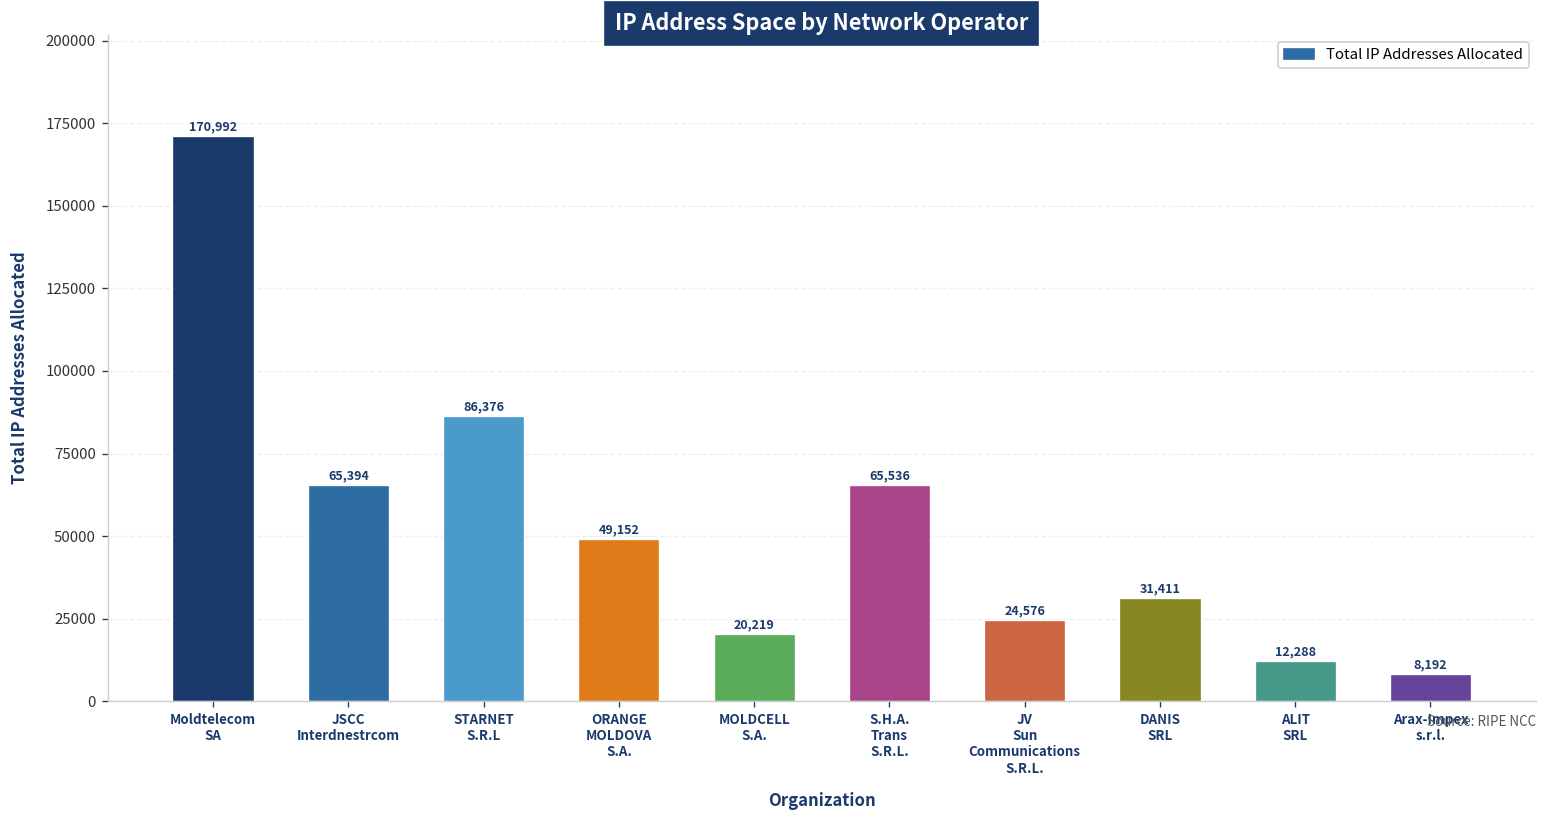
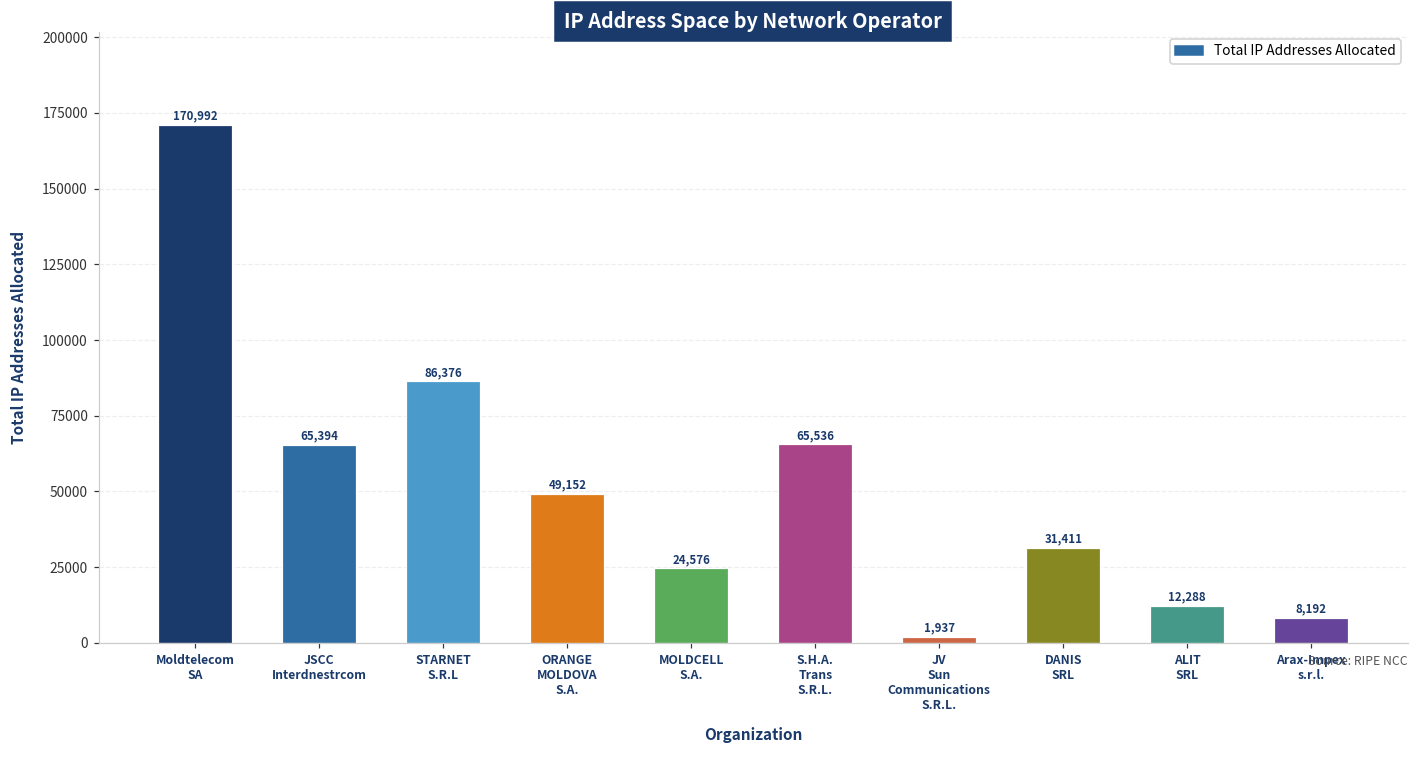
  {
    "Moldtelecom SA": "170,992",
    "JSCC Interdnestrcom": "65,394",
    "STARNET S.R.L": "86,376",
    "ORANGE MOLDOVA S.A.": "49,152",
-   "MOLDCELL S.A.": "20,219",
+   "MOLDCELL S.A.": "24,576",
    "S.H.A. Trans S.R.L.": "65,536",
-   "JV Sun Communications S.R.L.": "24,576",
+   "JV Sun Communications S.R.L.": "1,937",
    "DANIS SRL": "31,411",
    "ALIT SRL": "12,288",
    "Arax-Impex s.r.l.": "8,192"
  }
